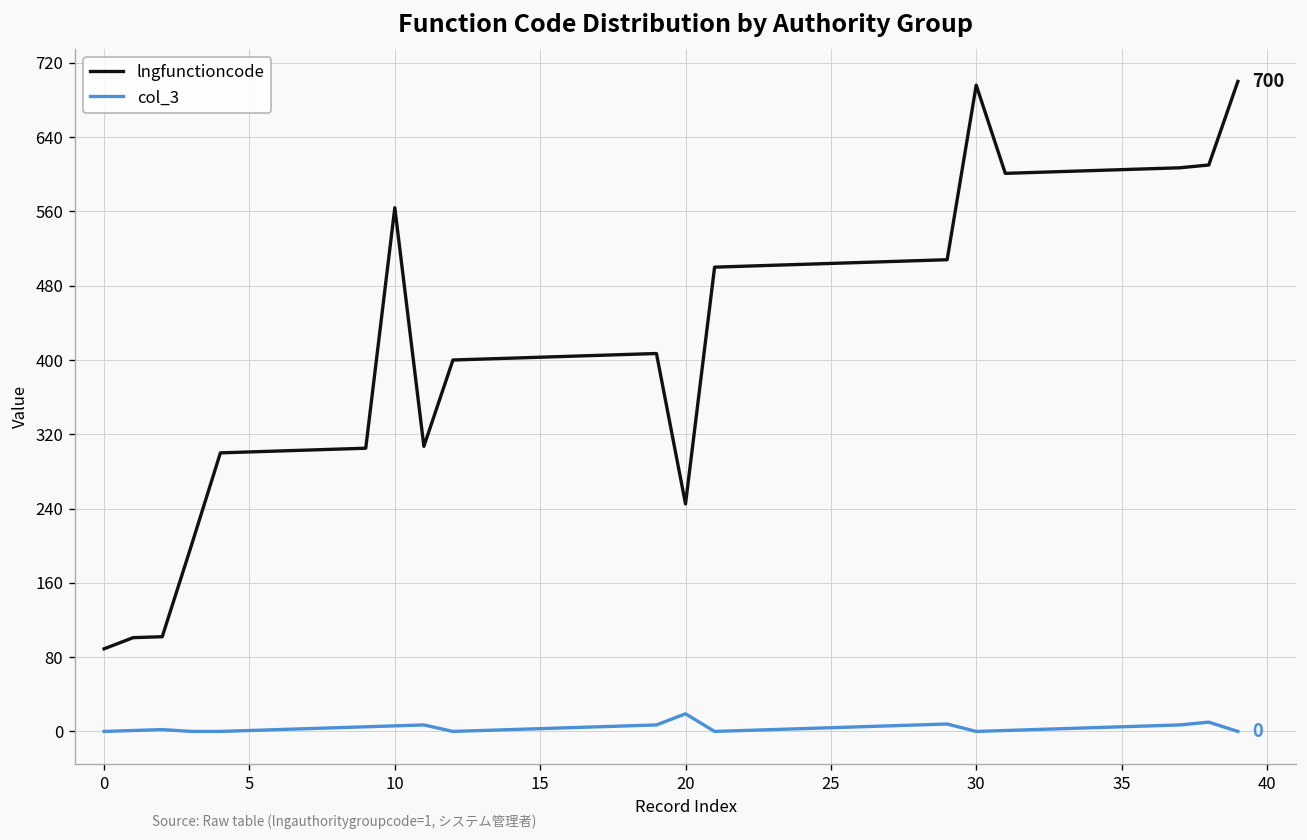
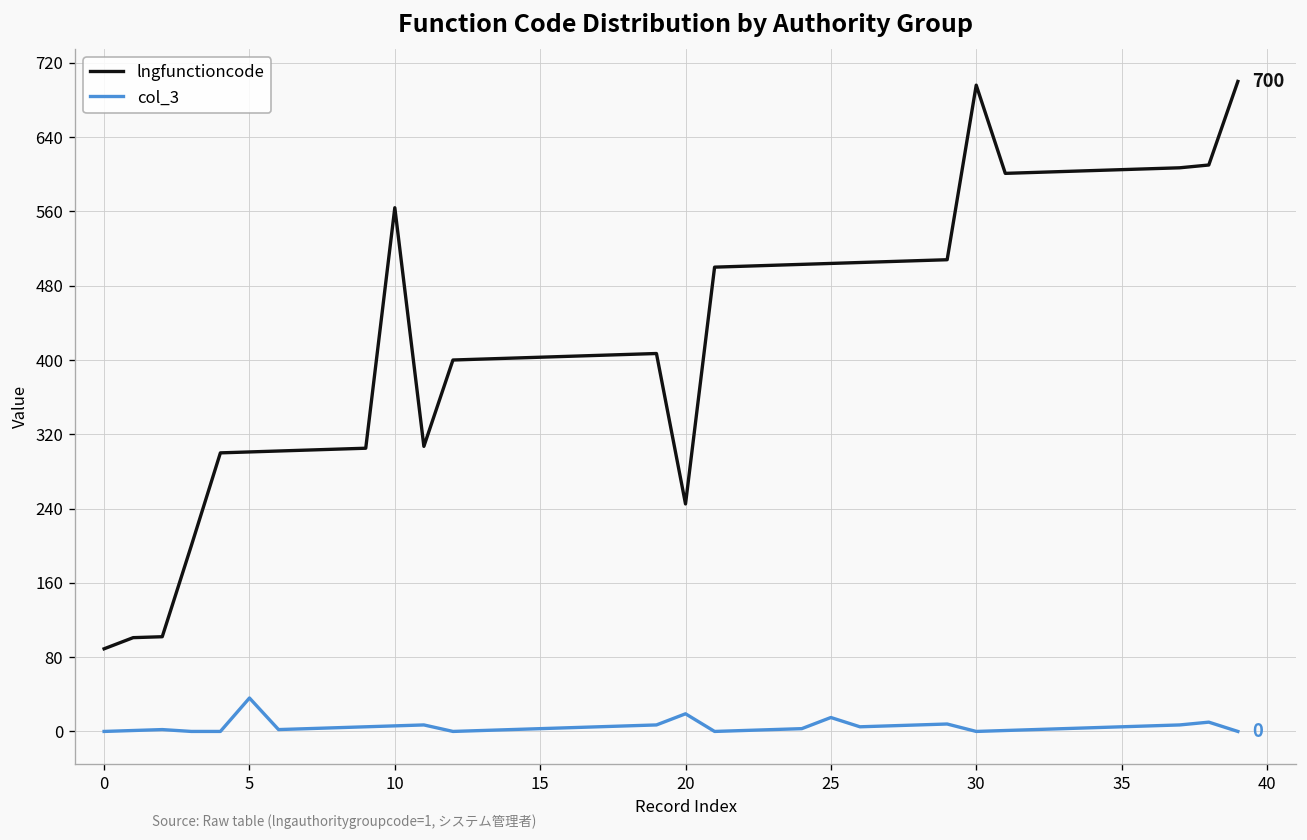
  {
    "lngfunctioncode": {
      "0": 90,
      "5": 300,
      "10": 560,
      "15": 400,
      "20": 250,
      "25": 500,
      "30": 700,
      "35": 610
    },
    "col_3": {
      "0": 0,
-     "5": 0,
+     "5": 40,
      "10": 10,
      "15": 0,
      "20": 20,
-     "25": 0,
+     "25": 20,
      "30": 0,
      "35": 10
    }
  }
